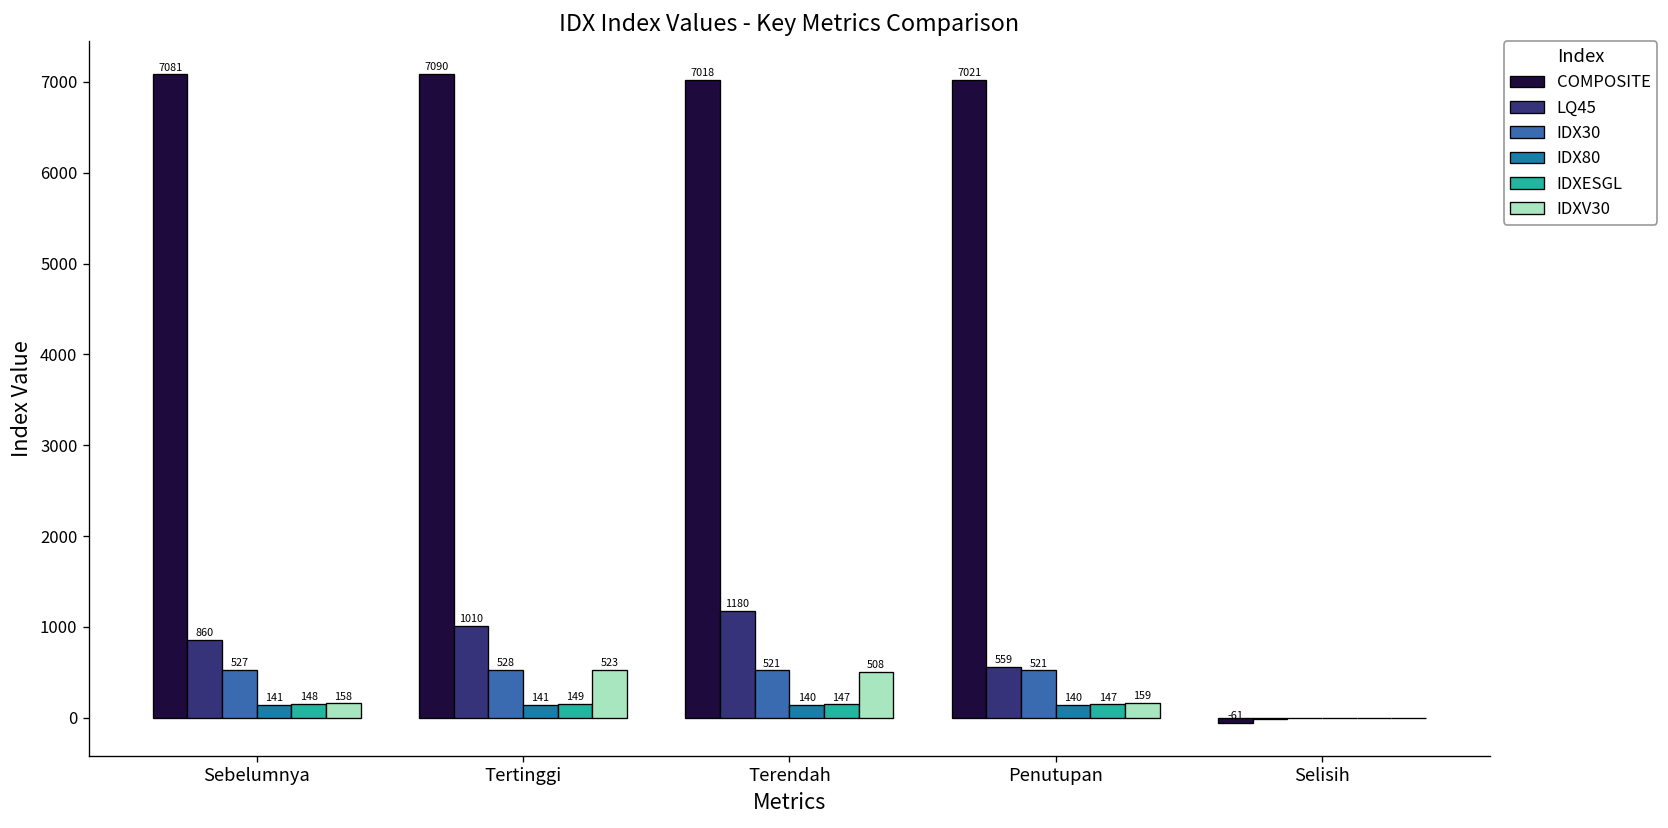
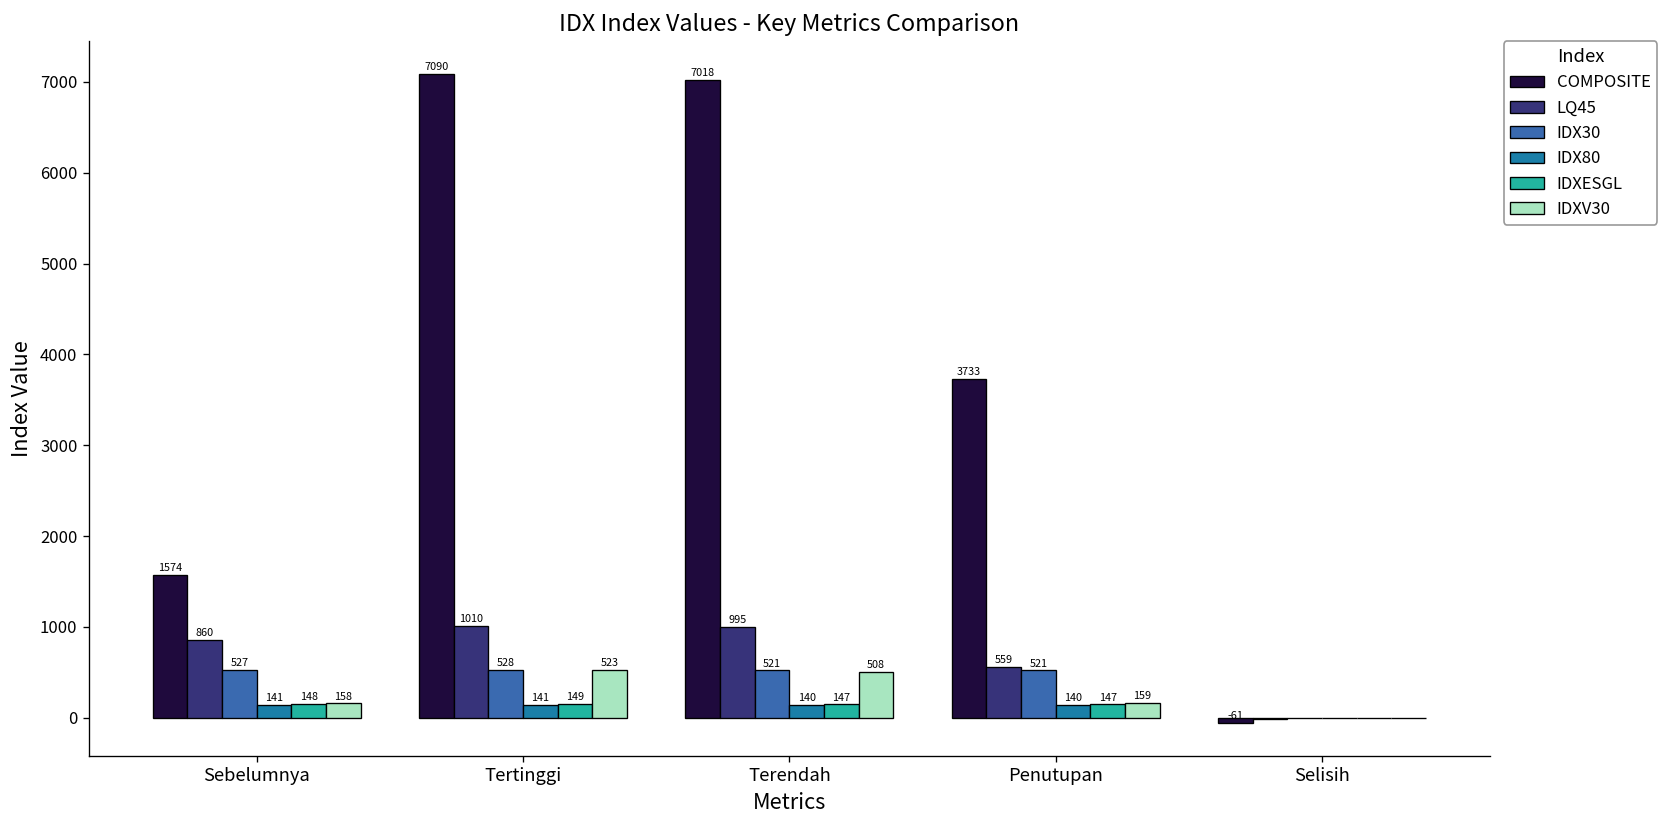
  {
    "COMPOSITE": {
-     "Sebelumnya": 7081,
+     "Sebelumnya": 1574,
      "Tertinggi": 7090,
      "Terendah": 7018,
-     "Penutupan": 7021,
+     "Penutupan": 3733,
      "Selisih": -61
    },
    "LQ45": {
      "Sebelumnya": 860,
      "Tertinggi": 1010,
-     "Terendah": 1180,
+     "Terendah": 995,
      "Penutupan": 559
    },
    "IDXV30": {
      "Sebelumnya": 158,
      "Tertinggi": 523,
      "Terendah": 508,
      "Penutupan": 159
    }
  }
